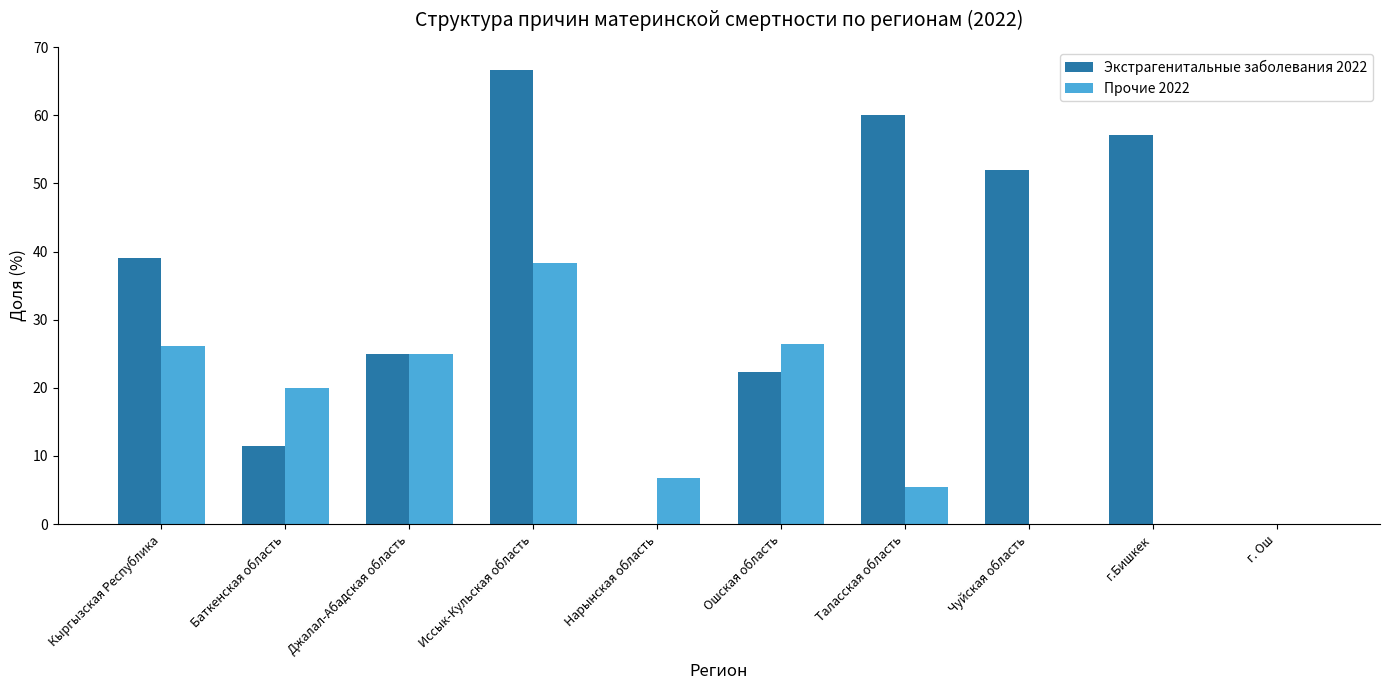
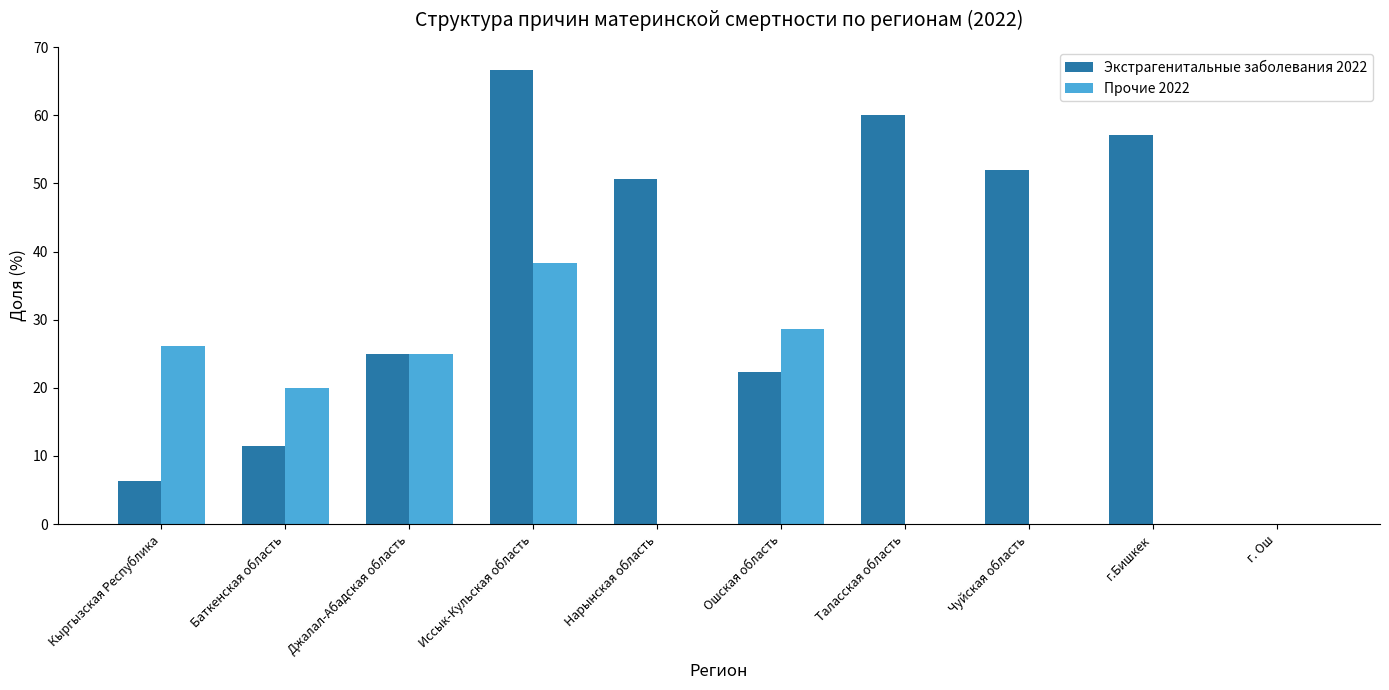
  {
    "Экстрагенитальные заболевания 2022": {
-     "Кыргызская Республика": 39,
+     "Кыргызская Республика": 6,
      "Баткенская область": 12,
      "Джалал-Абадская область": 25,
      "Иссык-Кульская область": 67,
-     "Нарынская область": 0,
+     "Нарынская область": 51,
      "Ошская область": 22,
      "Таласская область": 60,
      "Чуйская область": 52,
      "г.Бишкек": 57,
      "г. Ош": 0
    },
    "Прочие 2022": {
      "Кыргызская Республика": 26,
      "Баткенская область": 20,
      "Джалал-Абадская область": 25,
      "Иссык-Кульская область": 38,
-     "Нарынская область": 7,
-     "Ошская область": 27,
-     "Таласская область": 5,
+     "Нарынская область": 0,
+     "Ошская область": 29,
+     "Таласская область": 0,
      "Чуйская область": 0,
      "г.Бишкек": 0,
      "г. Ош": 0
    }
  }
